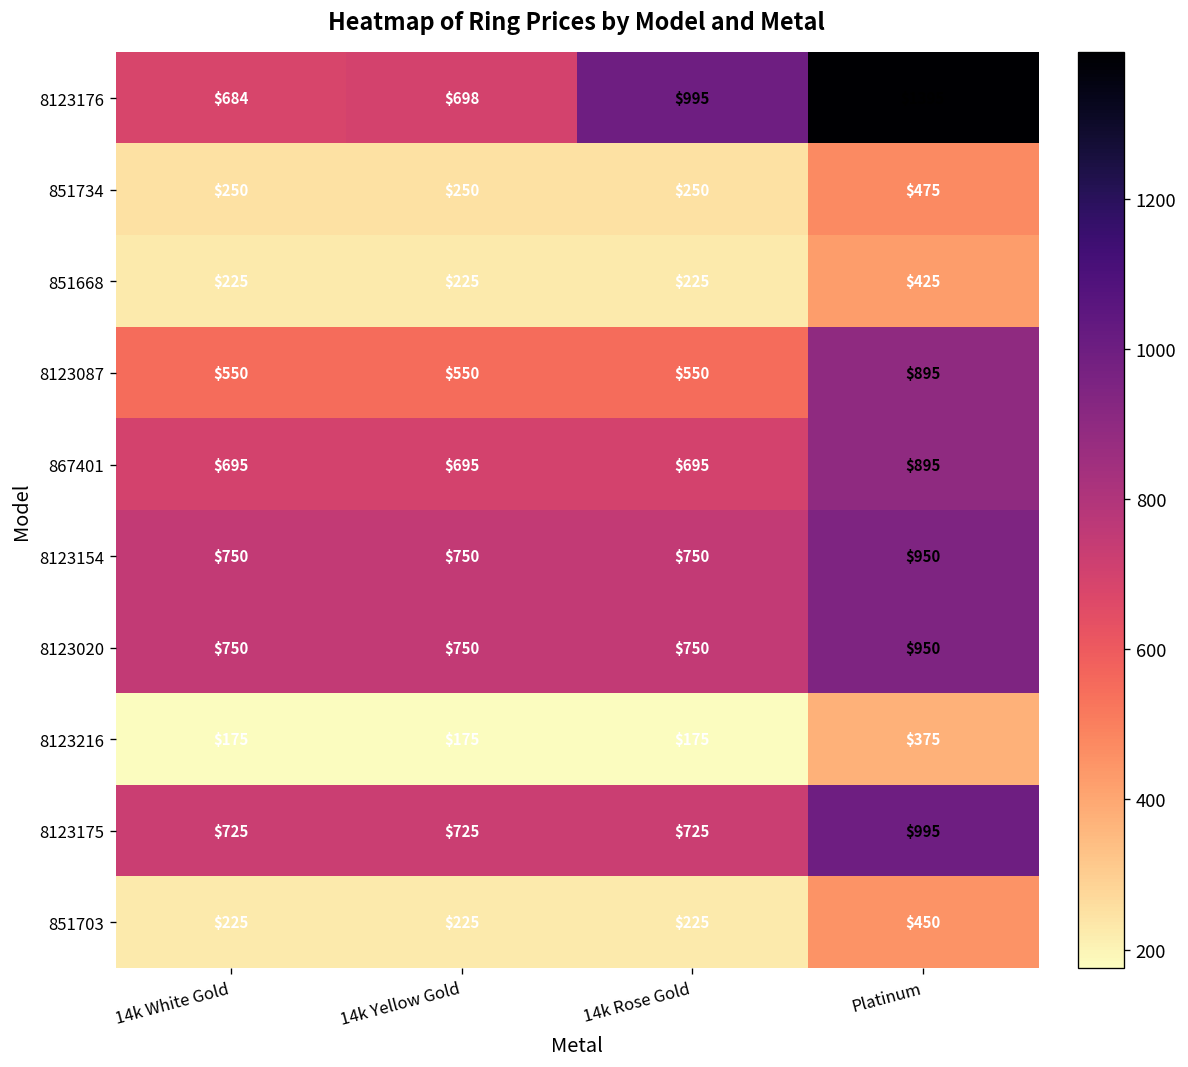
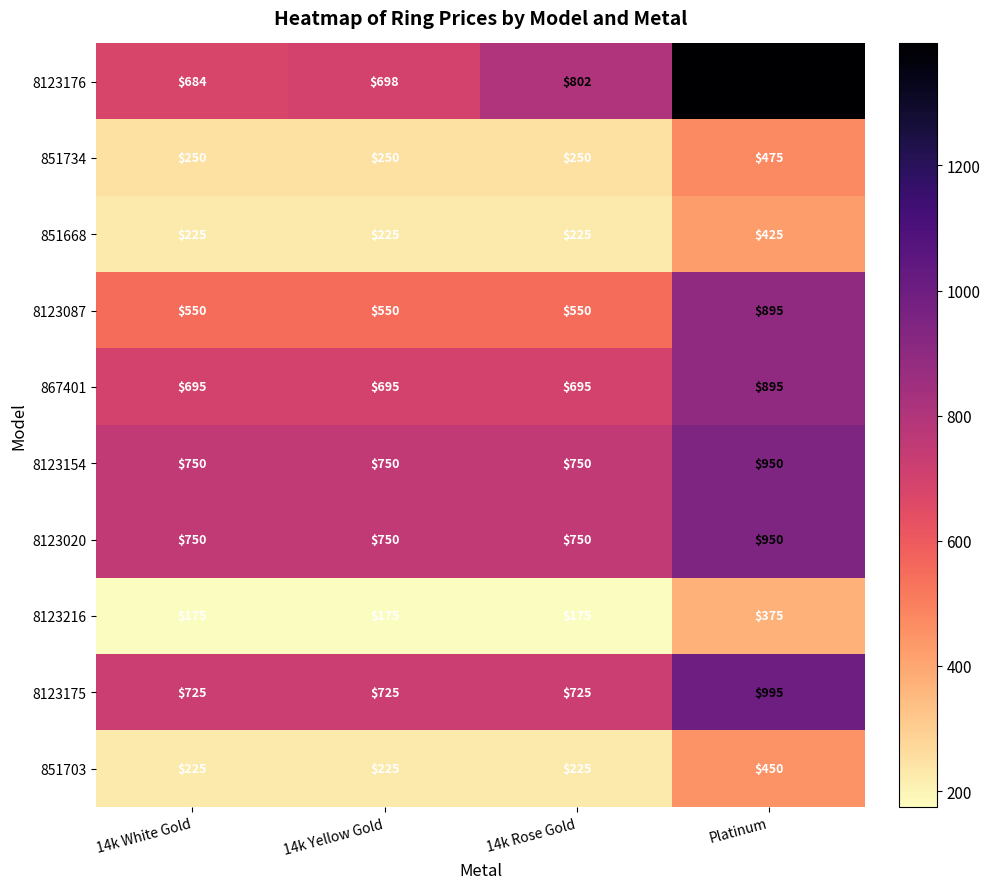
  {
    "8123176": {
      "14k White Gold": "$684",
      "14k Yellow Gold": "$698",
-     "14k Rose Gold": "$995"
+     "14k Rose Gold": "$802"
    },
    "851734": {
      "14k White Gold": "$250",
      "14k Yellow Gold": "$250",
      "14k Rose Gold": "$250",
      "Platinum": "$475"
    },
    "851668": {
      "14k White Gold": "$225",
      "14k Yellow Gold": "$225",
      "14k Rose Gold": "$225",
      "Platinum": "$425"
    },
    "8123087": {
      "14k White Gold": "$550",
      "14k Yellow Gold": "$550",
      "14k Rose Gold": "$550",
      "Platinum": "$895"
    },
    "867401": {
      "14k White Gold": "$695",
      "14k Yellow Gold": "$695",
      "14k Rose Gold": "$695",
      "Platinum": "$895"
    },
    "8123154": {
      "14k White Gold": "$750",
      "14k Yellow Gold": "$750",
      "14k Rose Gold": "$750",
      "Platinum": "$950"
    },
    "8123020": {
      "14k White Gold": "$750",
      "14k Yellow Gold": "$750",
      "14k Rose Gold": "$750",
      "Platinum": "$950"
    },
    "8123216": {
      "14k White Gold": "$175",
      "14k Yellow Gold": "$175",
      "14k Rose Gold": "$175",
      "Platinum": "$375"
    },
    "8123175": {
      "14k White Gold": "$725",
      "14k Yellow Gold": "$725",
      "14k Rose Gold": "$725",
      "Platinum": "$995"
    },
    "851703": {
      "14k White Gold": "$225",
      "14k Yellow Gold": "$225",
      "14k Rose Gold": "$225",
      "Platinum": "$450"
    }
  }
